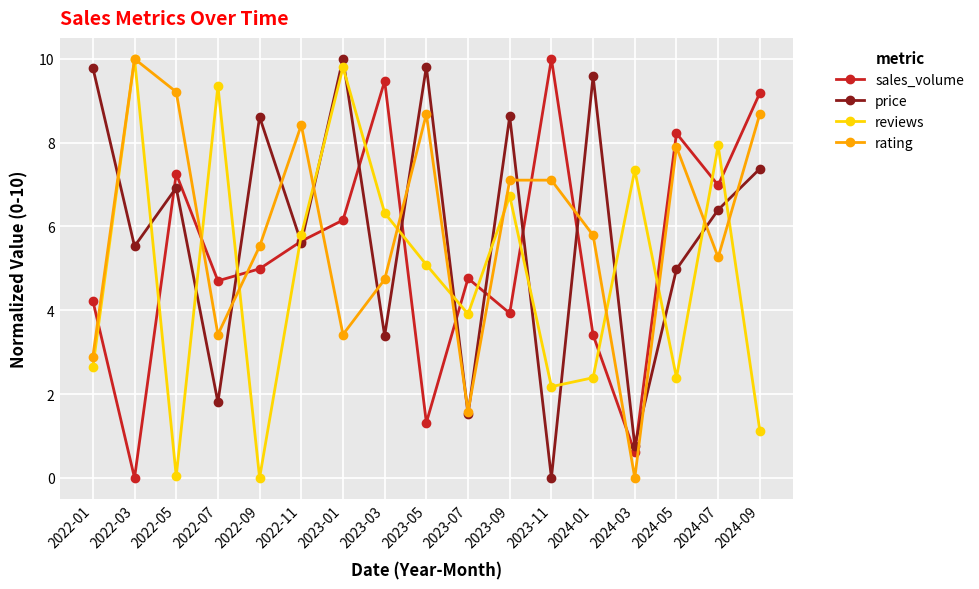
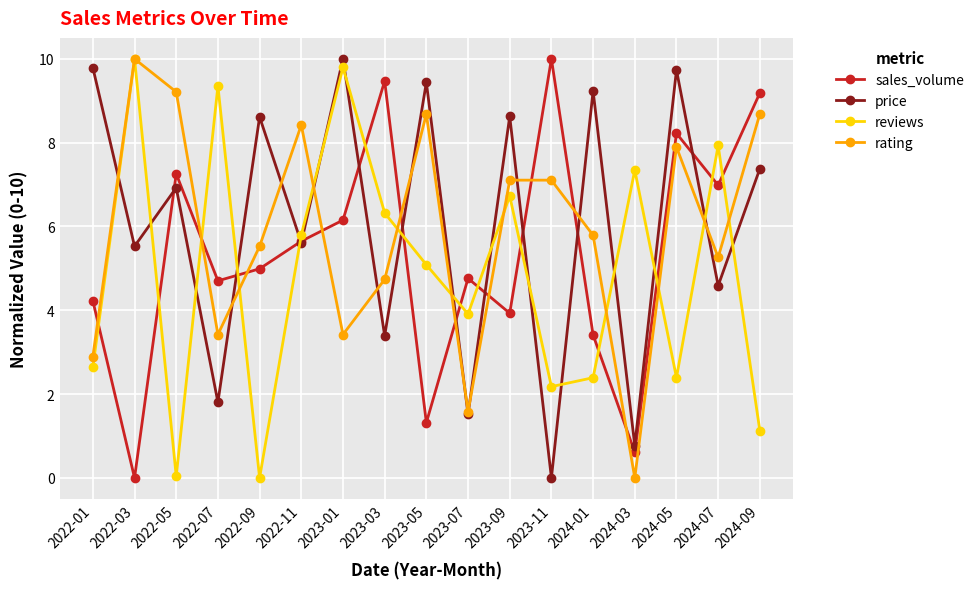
  {
    "sales_volume": {
      "2022-01": 4.2,
      "2022-03": 0.0,
      "2022-05": 7.3,
      "2022-07": 4.7,
      "2022-09": 5.0,
      "2023-01": 6.2,
      "2023-03": 9.5,
      "2023-05": 1.3,
      "2023-07": 4.8,
      "2023-09": 3.9,
      "2023-11": 10.0,
      "2024-01": 3.4,
      "2024-03": 0.6,
      "2024-05": 8.2,
      "2024-07": 7.0,
      "2024-09": 9.2
    },
    "price": {
      "2022-01": 9.8,
      "2022-03": 5.5,
      "2022-05": 6.9,
      "2022-07": 1.8,
      "2022-09": 8.6,
      "2023-01": 10.0,
      "2023-03": 3.4,
-     "2023-05": 9.8,
+     "2023-05": 9.4,
      "2023-07": 1.5,
      "2023-09": 8.6,
      "2023-11": 0.0,
-     "2024-01": 9.6,
+     "2024-01": 9.2,
      "2024-03": 0.8,
-     "2024-05": 5.0,
-     "2024-07": 6.4,
+     "2024-05": 9.7,
+     "2024-07": 4.6,
      "2024-09": 7.4
    }
  }
